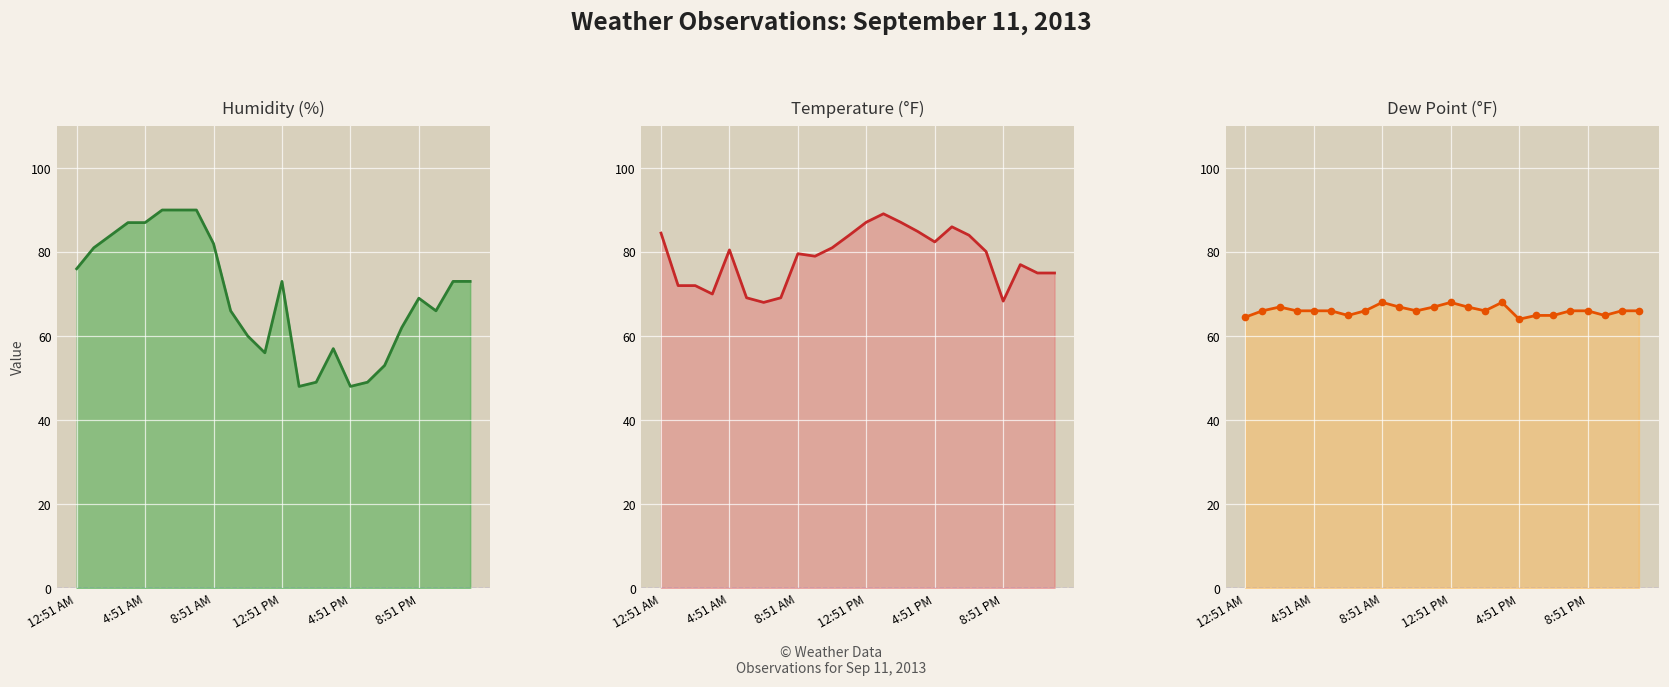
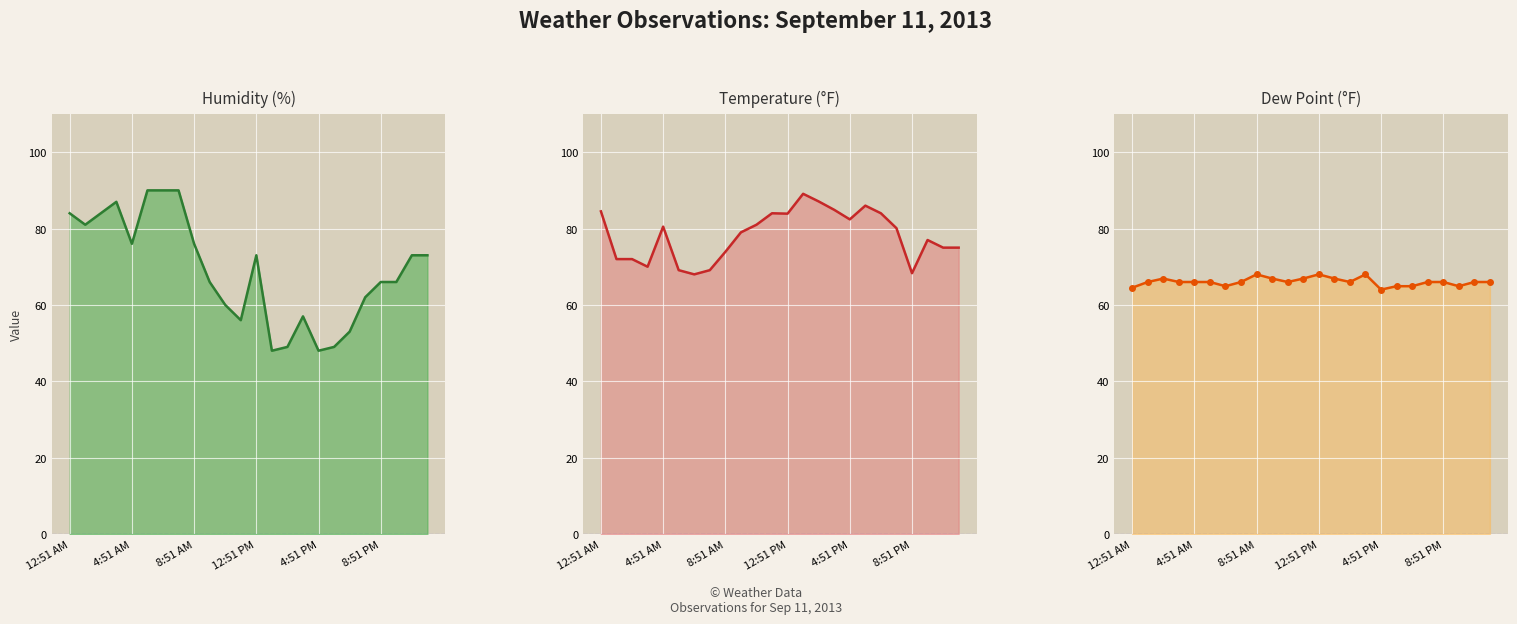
  {
    "Humidity (%)": {
-     "12:51 AM": 76,
-     "4:51 AM": 87,
-     "8:51 AM": 82,
+     "12:51 AM": 84,
+     "4:51 AM": 76,
+     "8:51 AM": 76,
      "12:51 PM": 73,
      "4:51 PM": 48,
-     "8:51 PM": 69
+     "8:51 PM": 66
    },
    "Temperature (°F)": {
      "12:51 AM": 85,
      "4:51 AM": 81,
-     "8:51 AM": 80,
-     "12:51 PM": 87,
+     "8:51 AM": 74,
+     "12:51 PM": 84,
      "4:51 PM": 82,
      "8:51 PM": 68
    },
    "Dew Point (°F)": {
      "12:51 AM": 65,
      "4:51 AM": 66,
      "8:51 AM": 68,
      "12:51 PM": 68,
      "4:51 PM": 64,
      "8:51 PM": 66
    }
  }
